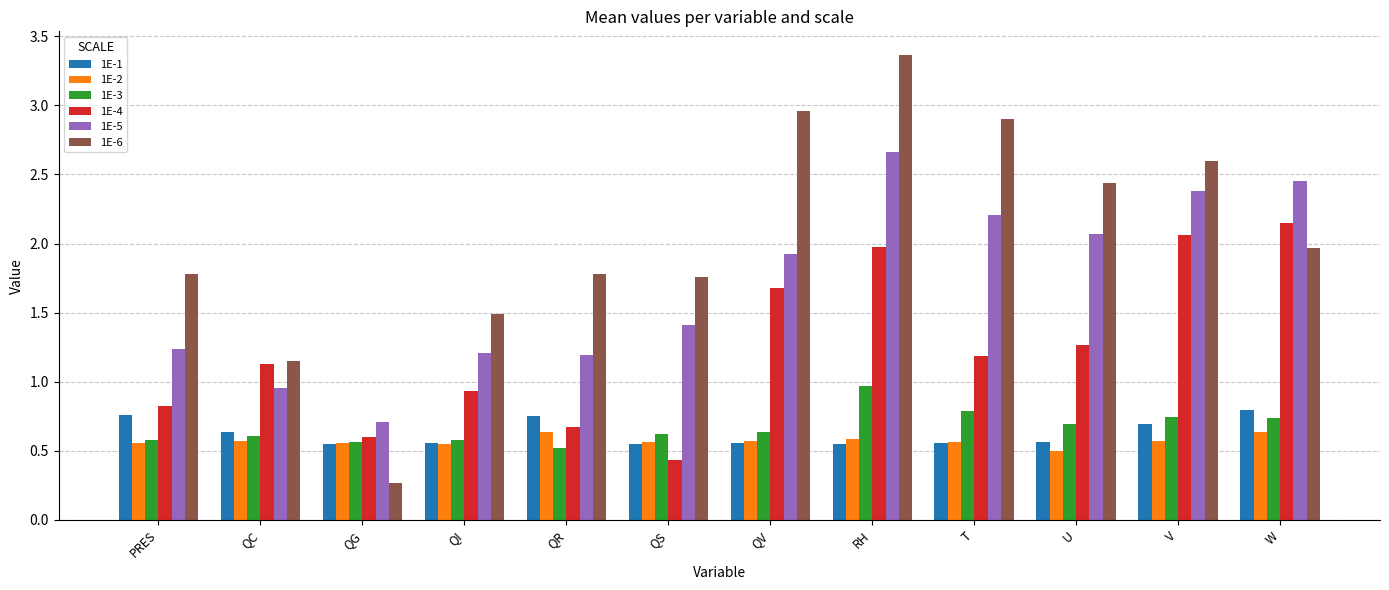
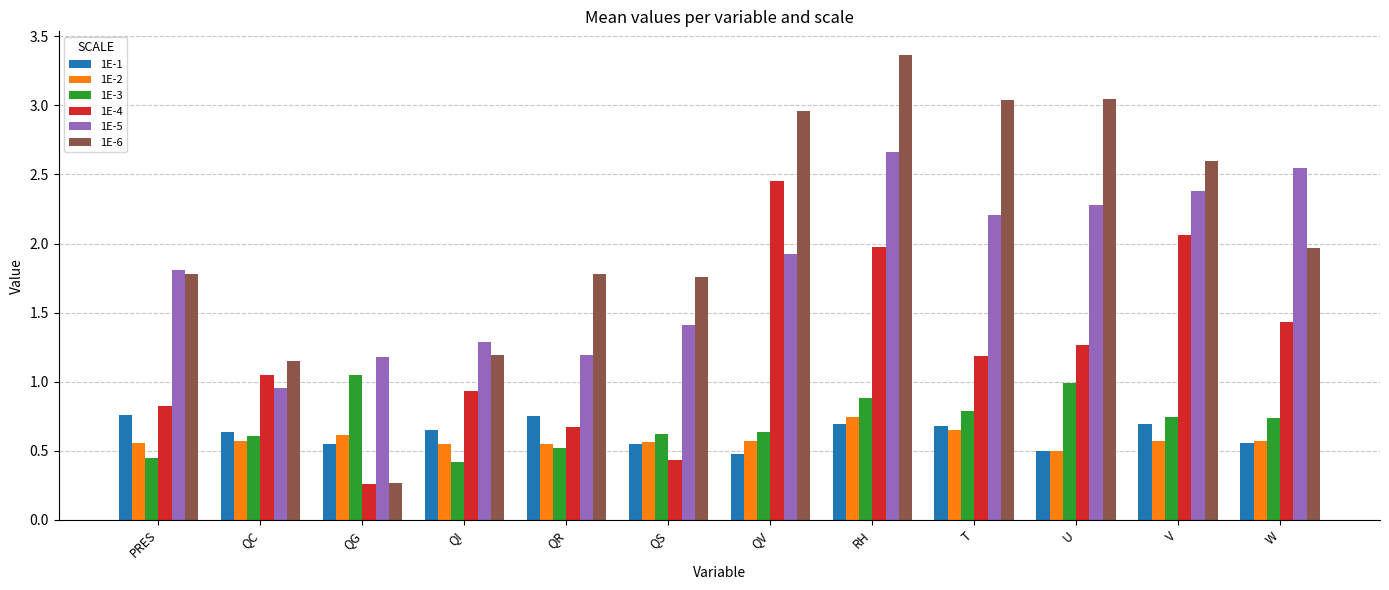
  {
    "1E-1": {
      "PRES": 0.76,
      "QC": 0.64,
      "QG": 0.55,
-     "QI": 0.55,
+     "QI": 0.65,
      "QR": 0.75,
      "QS": 0.55,
-     "QV": 0.55,
-     "RH": 0.55,
-     "T": 0.56,
-     "U": 0.56,
+     "QV": 0.48,
+     "RH": 0.70,
+     "T": 0.68,
+     "U": 0.50,
      "V": 0.69,
-     "W": 0.79
+     "W": 0.55
    },
    "1E-2": {
      "PRES": 0.56,
      "QC": 0.57,
-     "QG": 0.56,
+     "QG": 0.62,
      "QI": 0.55,
-     "QR": 0.63,
+     "QR": 0.55,
      "QS": 0.56,
      "QV": 0.57,
-     "RH": 0.59,
-     "T": 0.56,
+     "RH": 0.74,
+     "T": 0.65,
      "U": 0.50,
      "V": 0.57,
-     "W": 0.64
+     "W": 0.57
    },
    "1E-3": {
-     "PRES": 0.58,
+     "PRES": 0.45,
      "QC": 0.61,
-     "QG": 0.57,
-     "QI": 0.58,
+     "QG": 1.05,
+     "QI": 0.42,
      "QR": 0.52,
      "QS": 0.62,
      "QV": 0.64,
-     "RH": 0.97,
+     "RH": 0.89,
      "T": 0.79,
-     "U": 0.69,
+     "U": 0.99,
      "V": 0.74,
      "W": 0.74
    },
    "1E-4": {
      "PRES": 0.82,
-     "QC": 1.13,
-     "QG": 0.60,
+     "QC": 1.05,
+     "QG": 0.26,
      "QI": 0.93,
      "QR": 0.67,
      "QS": 0.43,
-     "QV": 1.68,
+     "QV": 2.45,
      "RH": 1.97,
      "T": 1.19,
      "U": 1.26,
      "V": 2.06,
-     "W": 2.15
+     "W": 1.43
    },
    "1E-5": {
-     "PRES": 1.23,
+     "PRES": 1.81,
      "QC": 0.95,
-     "QG": 0.71,
-     "QI": 1.21,
+     "QG": 1.18,
+     "QI": 1.29,
      "QR": 1.19,
      "QS": 1.41,
      "QV": 1.93,
      "RH": 2.66,
      "T": 2.21,
-     "U": 2.07,
+     "U": 2.28,
      "V": 2.38,
-     "W": 2.45
+     "W": 2.54
    },
    "1E-6": {
      "PRES": 1.78,
      "QC": 1.15,
      "QG": 0.27,
-     "QI": 1.49,
+     "QI": 1.19,
      "QR": 1.78,
      "QS": 1.76,
      "QV": 2.96,
      "RH": 3.37,
-     "T": 2.90,
-     "U": 2.44,
+     "T": 3.04,
+     "U": 3.04,
      "V": 2.60,
      "W": 1.97
    }
  }
